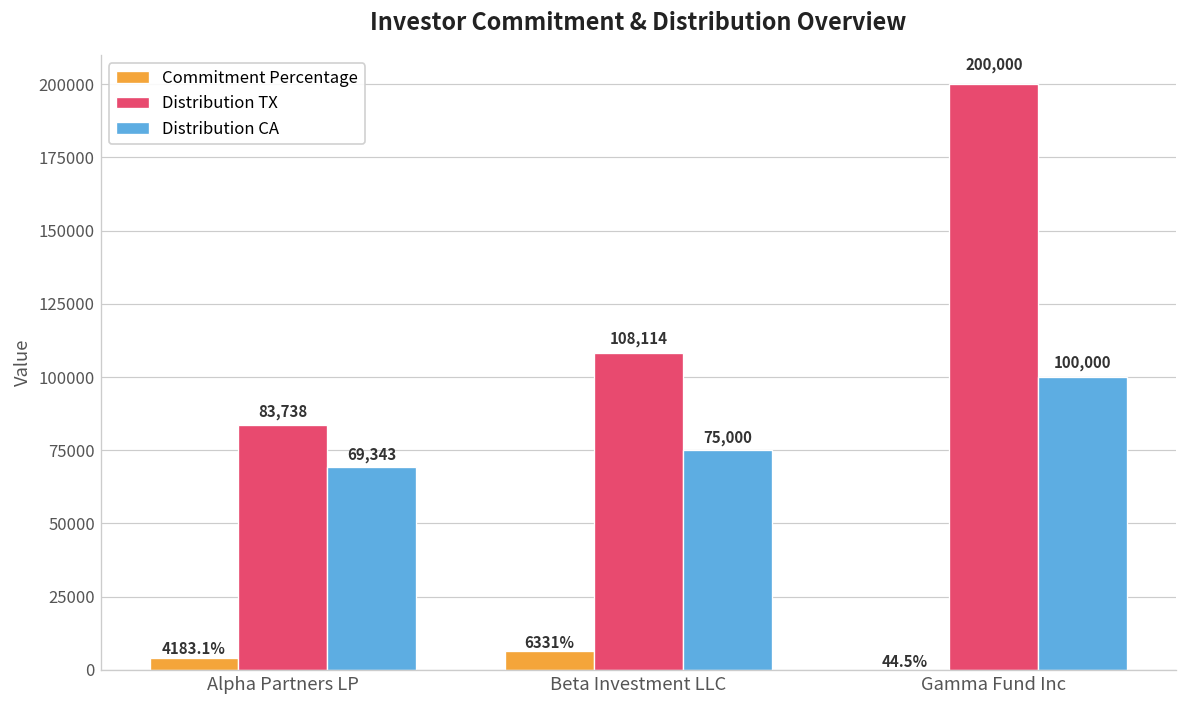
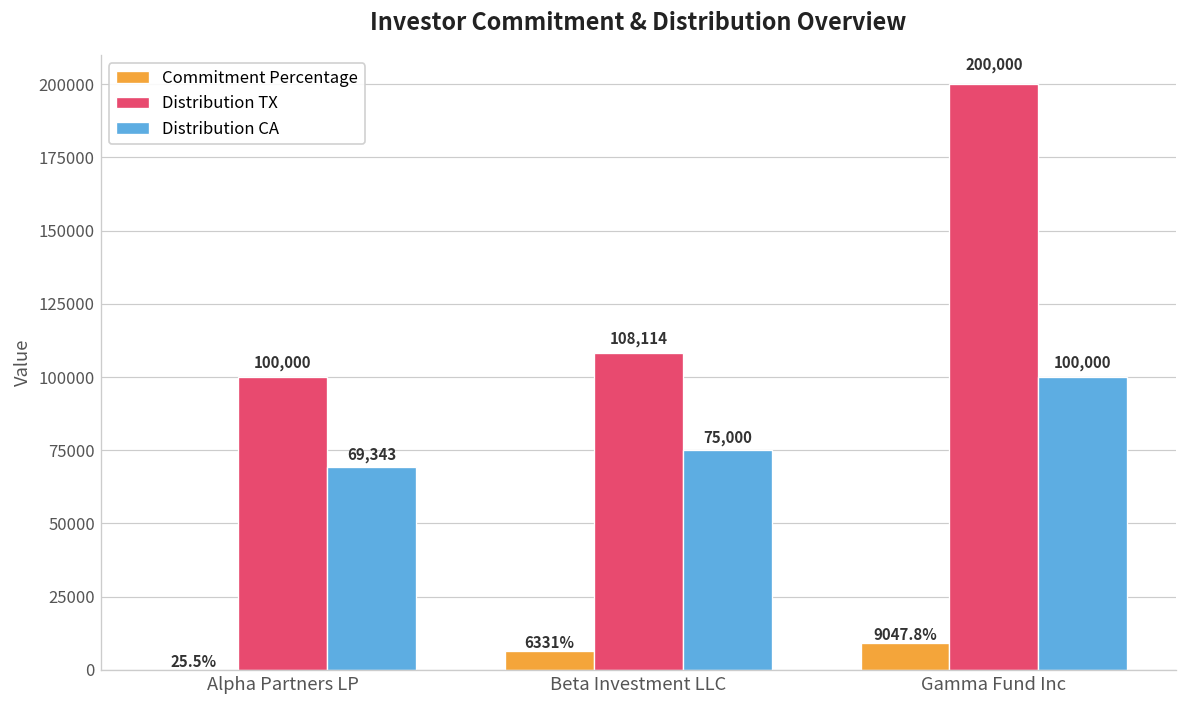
  {
    "Commitment Percentage": {
-     "Alpha Partners LP": "4183.1%",
+     "Alpha Partners LP": "25.5%",
      "Beta Investment LLC": "6331%",
-     "Gamma Fund Inc": "44.5%"
+     "Gamma Fund Inc": "9047.8%"
    },
    "Distribution TX": {
-     "Alpha Partners LP": "83,738",
+     "Alpha Partners LP": "100,000",
      "Beta Investment LLC": "108,114",
      "Gamma Fund Inc": "200,000"
    },
    "Distribution CA": {
      "Alpha Partners LP": "69,343",
      "Beta Investment LLC": "75,000",
      "Gamma Fund Inc": "100,000"
    }
  }
